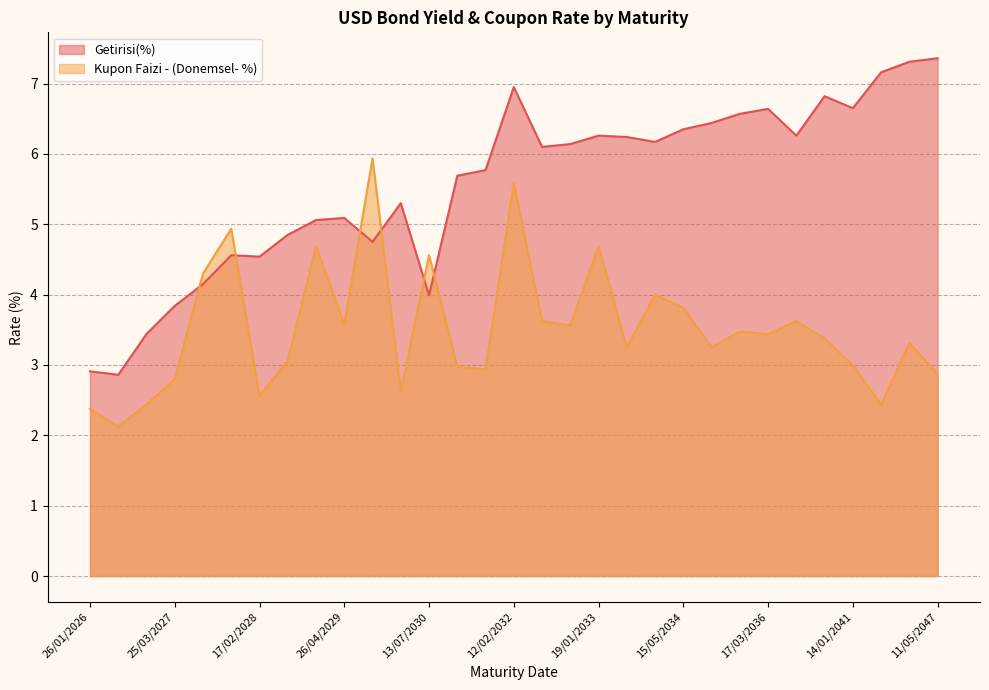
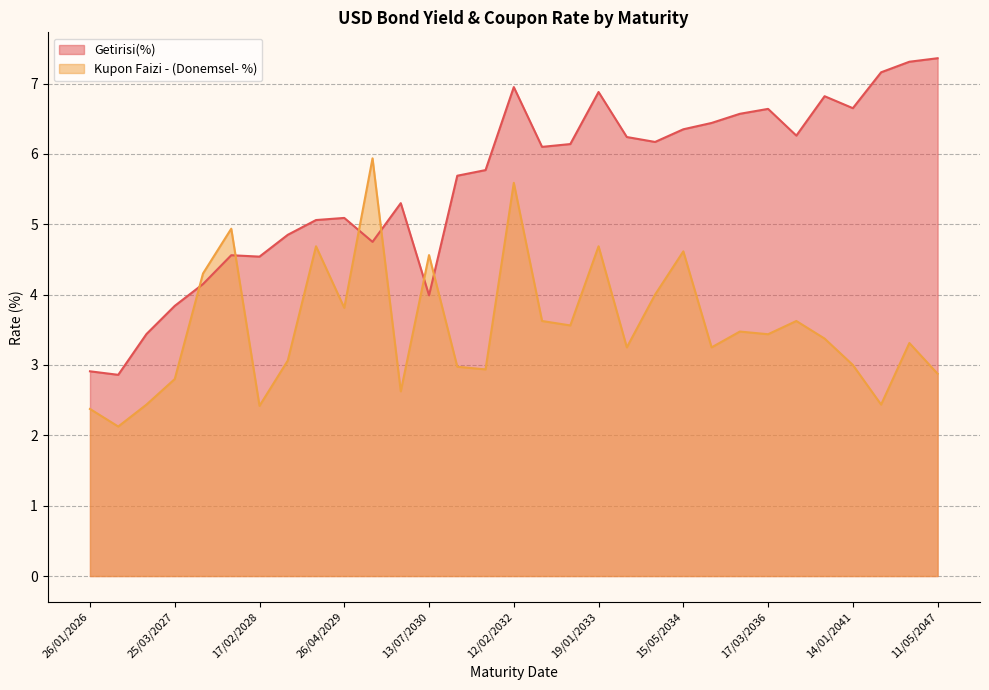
  {
    "Getirisi(%)": {
      "26/01/2026": 2.9,
      "25/03/2027": 3.8,
      "17/02/2028": 4.5,
      "26/04/2029": 5.1,
      "13/07/2030": 4.0,
      "12/02/2032": 7.0,
-     "19/01/2033": 6.3,
+     "19/01/2033": 6.9,
      "15/05/2034": 6.4,
      "17/03/2036": 6.6,
      "14/01/2041": 6.7,
      "11/05/2047": 7.4
    },
    "Kupon Faizi - (Donemsel- %)": {
      "26/01/2026": 2.4,
      "25/03/2027": 2.8,
-     "17/02/2028": 2.6,
-     "26/04/2029": 3.6,
+     "17/02/2028": 2.4,
+     "26/04/2029": 3.8,
      "13/07/2030": 4.6,
      "12/02/2032": 5.6,
      "19/01/2033": 4.7,
-     "15/05/2034": 3.8,
+     "15/05/2034": 4.6,
      "17/03/2036": 3.4,
      "14/01/2041": 3.0,
      "11/05/2047": 2.9
    }
  }
